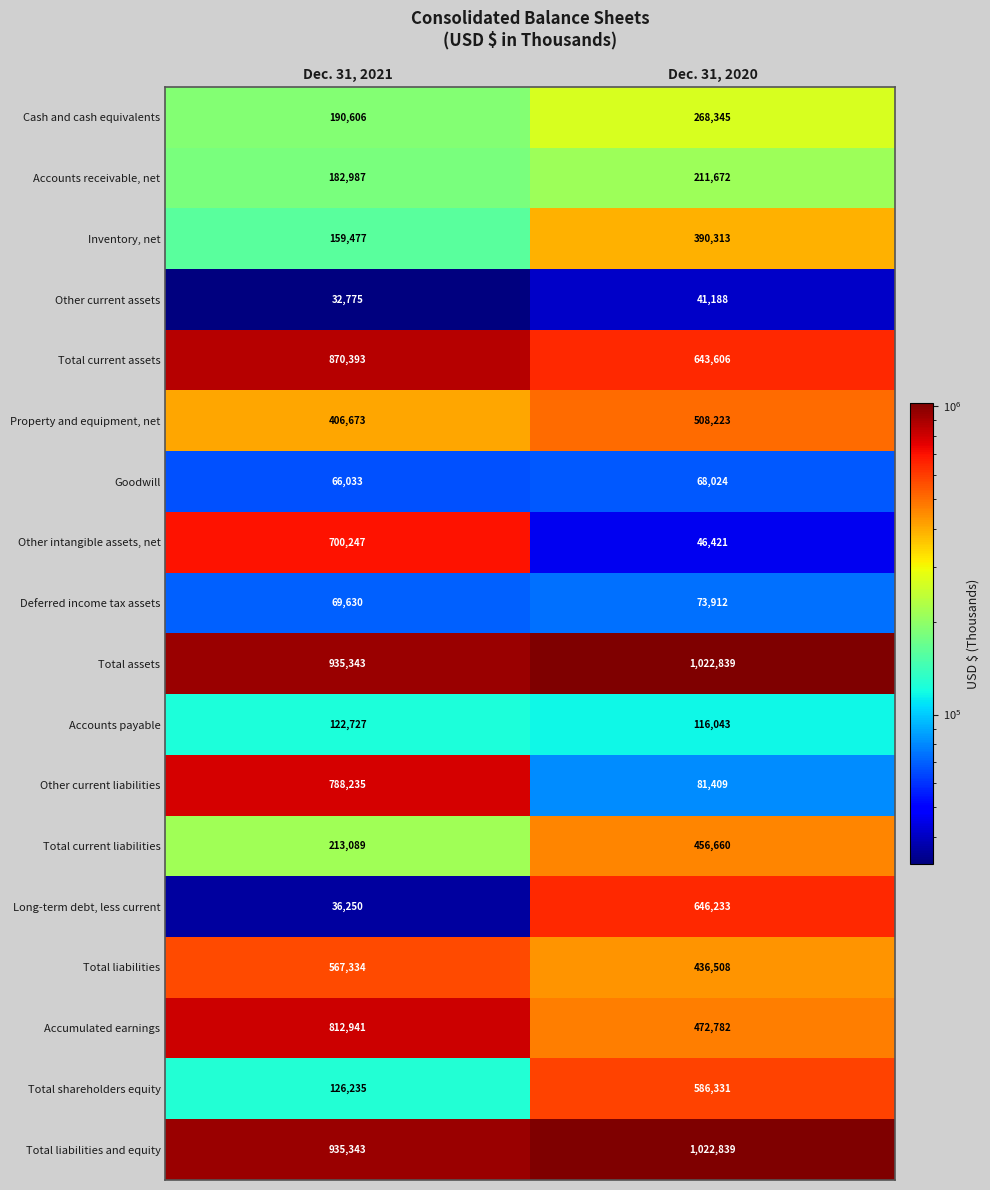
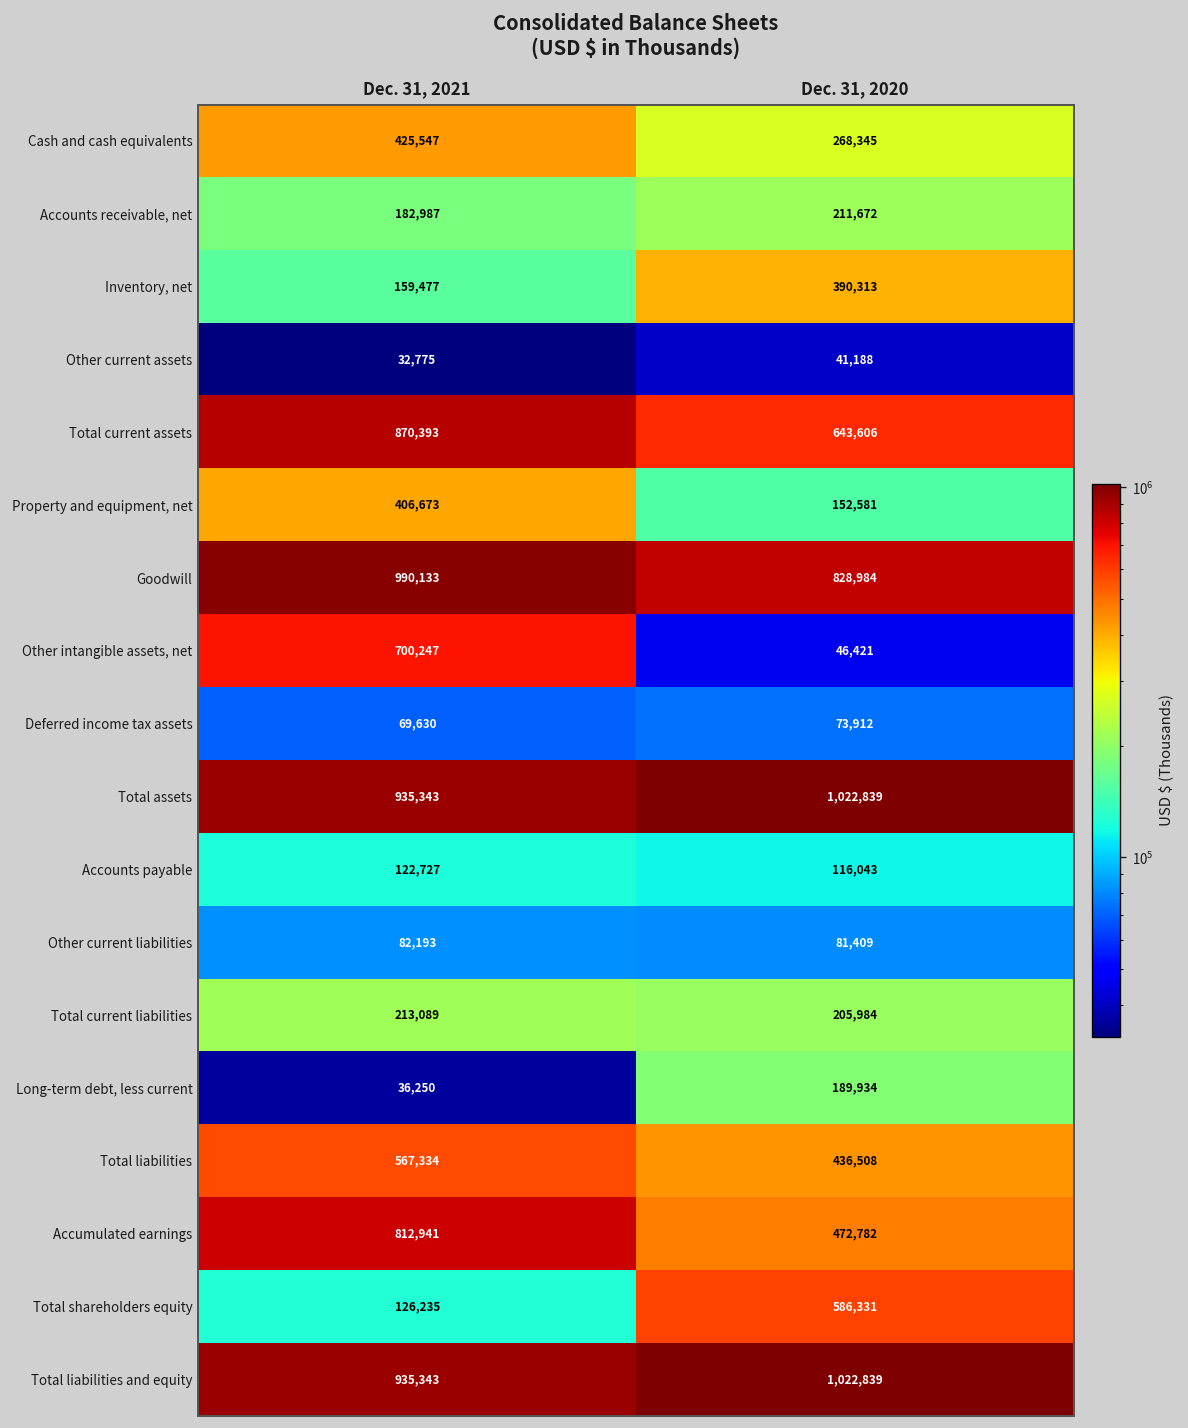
  {
    "Cash and cash equivalents": {
-     "Dec. 31, 2021": "190,606",
+     "Dec. 31, 2021": "425,547",
      "Dec. 31, 2020": "268,345"
    },
    "Accounts receivable, net": {
      "Dec. 31, 2021": "182,987",
      "Dec. 31, 2020": "211,672"
    },
    "Inventory, net": {
      "Dec. 31, 2021": "159,477",
      "Dec. 31, 2020": "390,313"
    },
    "Other current assets": {
      "Dec. 31, 2021": "32,775",
      "Dec. 31, 2020": "41,188"
    },
    "Total current assets": {
      "Dec. 31, 2021": "870,393",
      "Dec. 31, 2020": "643,606"
    },
    "Property and equipment, net": {
      "Dec. 31, 2021": "406,673",
-     "Dec. 31, 2020": "508,223"
+     "Dec. 31, 2020": "152,581"
    },
    "Goodwill": {
-     "Dec. 31, 2021": "66,033",
-     "Dec. 31, 2020": "68,024"
+     "Dec. 31, 2021": "990,133",
+     "Dec. 31, 2020": "828,984"
    },
    "Other intangible assets, net": {
      "Dec. 31, 2021": "700,247",
      "Dec. 31, 2020": "46,421"
    },
    "Deferred income tax assets": {
      "Dec. 31, 2021": "69,630",
      "Dec. 31, 2020": "73,912"
    },
    "Total assets": {
      "Dec. 31, 2021": "935,343",
      "Dec. 31, 2020": "1,022,839"
    },
    "Accounts payable": {
      "Dec. 31, 2021": "122,727",
      "Dec. 31, 2020": "116,043"
    },
    "Other current liabilities": {
-     "Dec. 31, 2021": "788,235",
+     "Dec. 31, 2021": "82,193",
      "Dec. 31, 2020": "81,409"
    },
    "Total current liabilities": {
      "Dec. 31, 2021": "213,089",
-     "Dec. 31, 2020": "456,660"
+     "Dec. 31, 2020": "205,984"
    },
    "Long-term debt, less current": {
      "Dec. 31, 2021": "36,250",
-     "Dec. 31, 2020": "646,233"
+     "Dec. 31, 2020": "189,934"
    },
    "Total liabilities": {
      "Dec. 31, 2021": "567,334",
      "Dec. 31, 2020": "436,508"
    },
    "Accumulated earnings": {
      "Dec. 31, 2021": "812,941",
      "Dec. 31, 2020": "472,782"
    },
    "Total shareholders equity": {
      "Dec. 31, 2021": "126,235",
      "Dec. 31, 2020": "586,331"
    },
    "Total liabilities and equity": {
      "Dec. 31, 2021": "935,343",
      "Dec. 31, 2020": "1,022,839"
    }
  }
